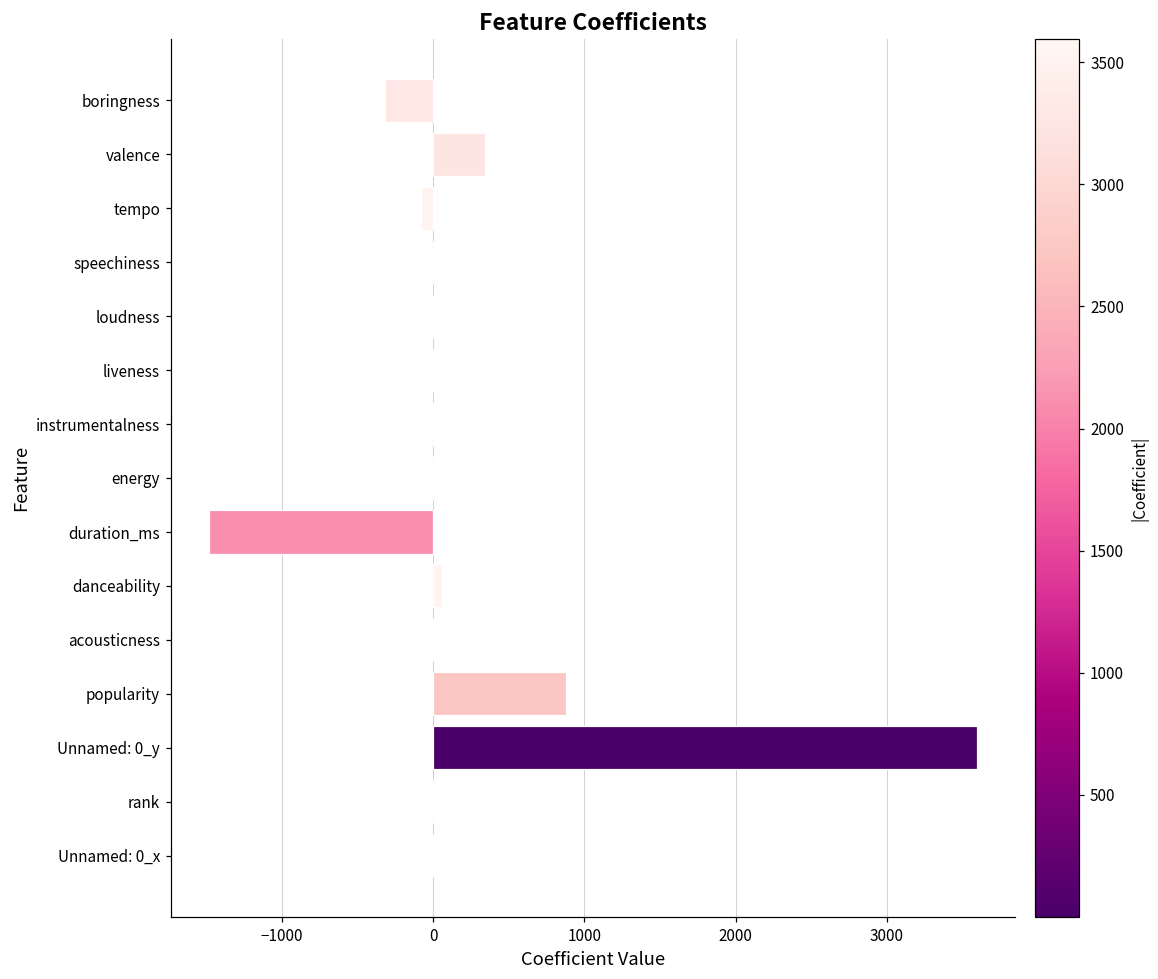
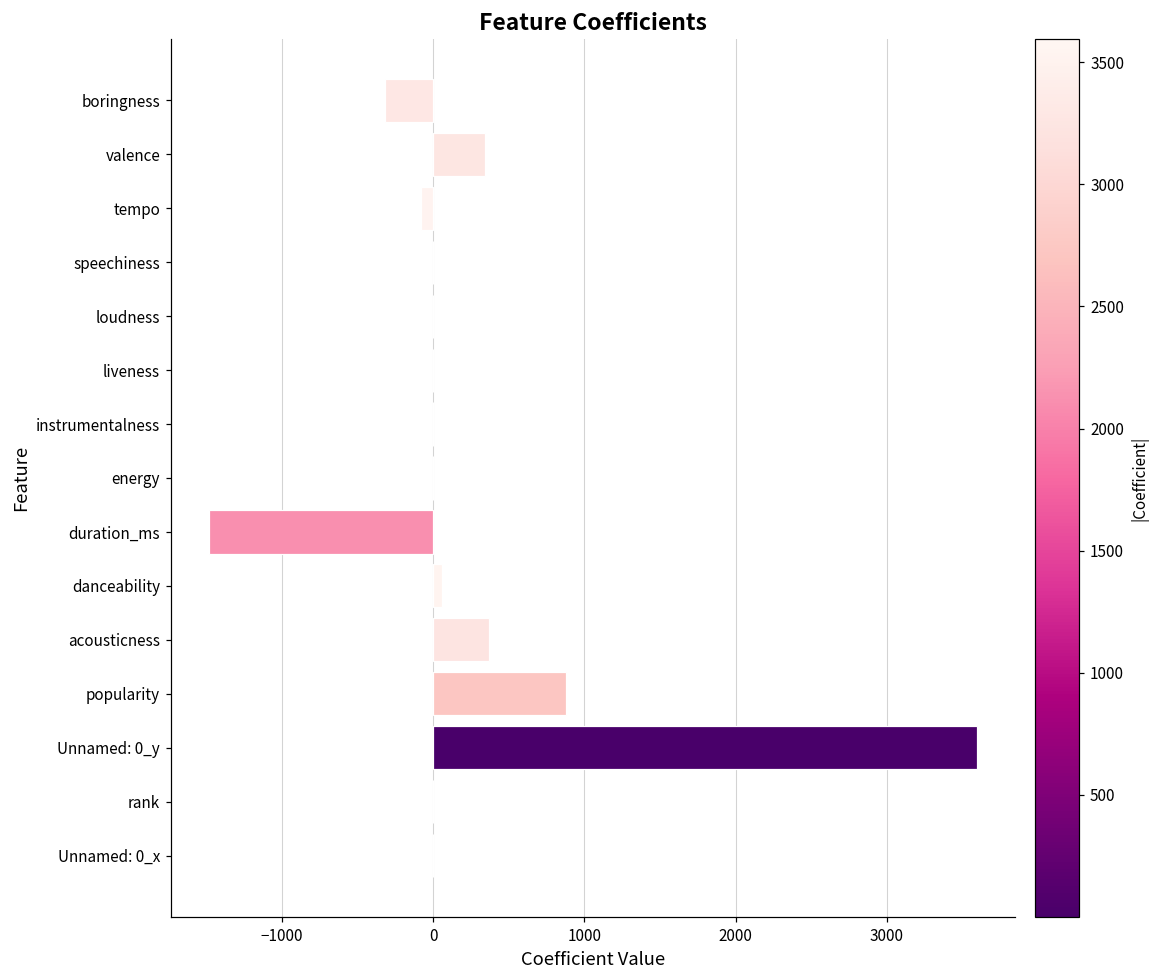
  {
    "boringness": -320,
    "valence": 350,
    "tempo": -80,
    "duration_ms": -1480,
    "danceability": 60,
-   "acousticness": 0,
+   "acousticness": 370,
    "popularity": 880,
    "Unnamed: 0_y": 3590
  }
